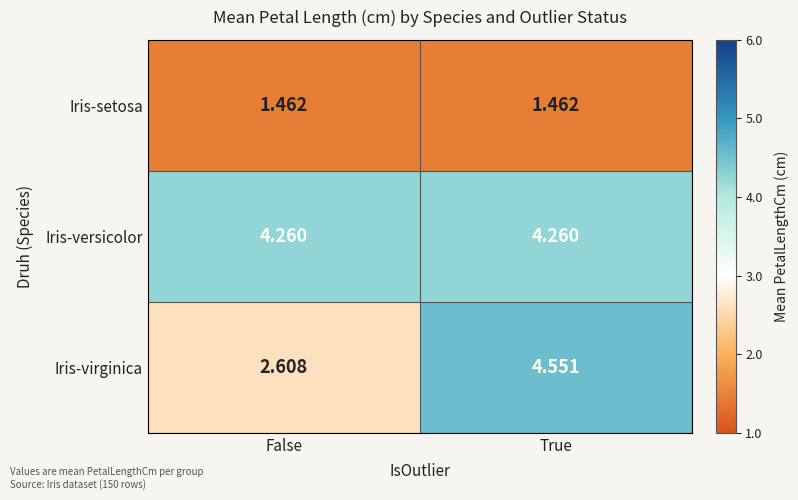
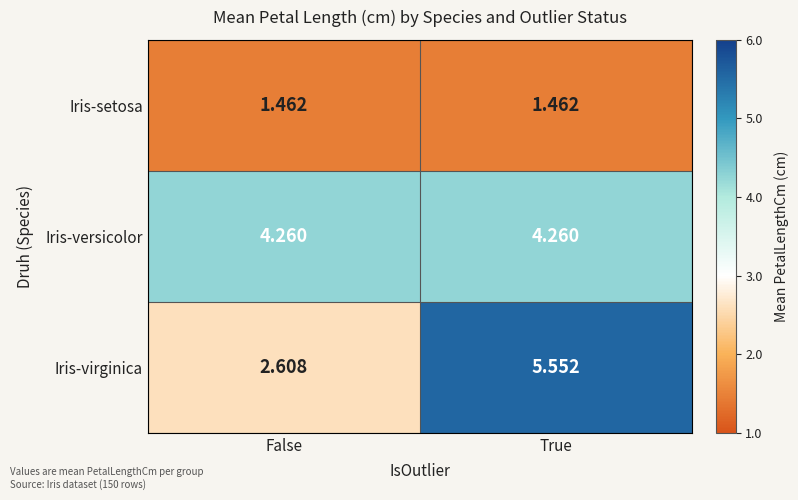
  {
    "Iris-setosa": {
      "False": 1.462,
      "True": 1.462
    },
    "Iris-versicolor": {
      "False": 4.260,
      "True": 4.260
    },
    "Iris-virginica": {
      "False": 2.608,
-     "True": 4.551
+     "True": 5.552
    }
  }
